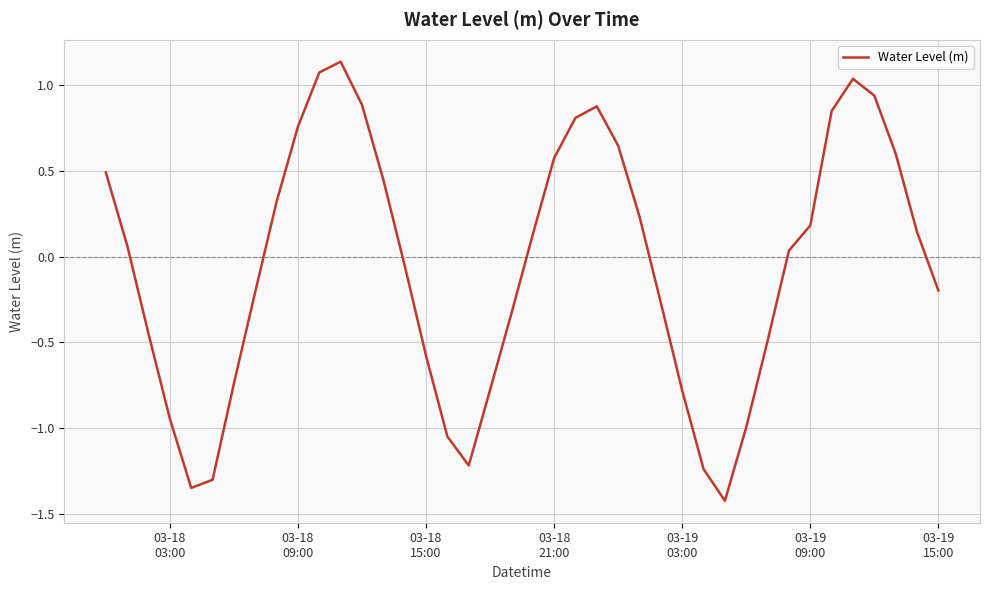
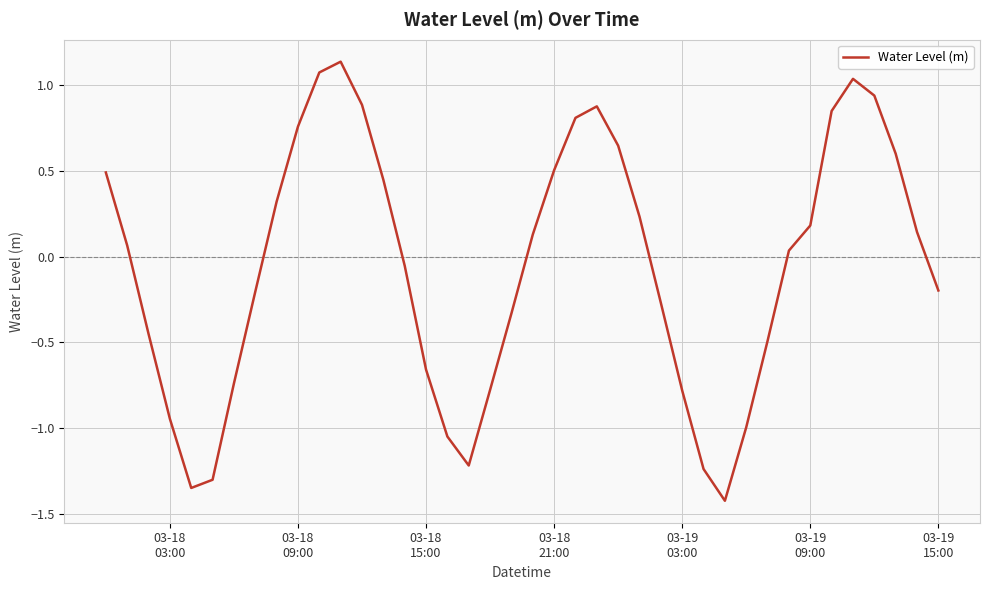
  {
    "03-18 03:00": -0.95,
    "03-18 09:00": 0.76,
-   "03-18 15:00": -0.58,
-   "03-18 21:00": 0.58,
+   "03-18 15:00": -0.66,
+   "03-18 21:00": 0.50,
    "03-19 03:00": -0.78,
    "03-19 09:00": 0.18,
    "03-19 15:00": -0.20
  }
